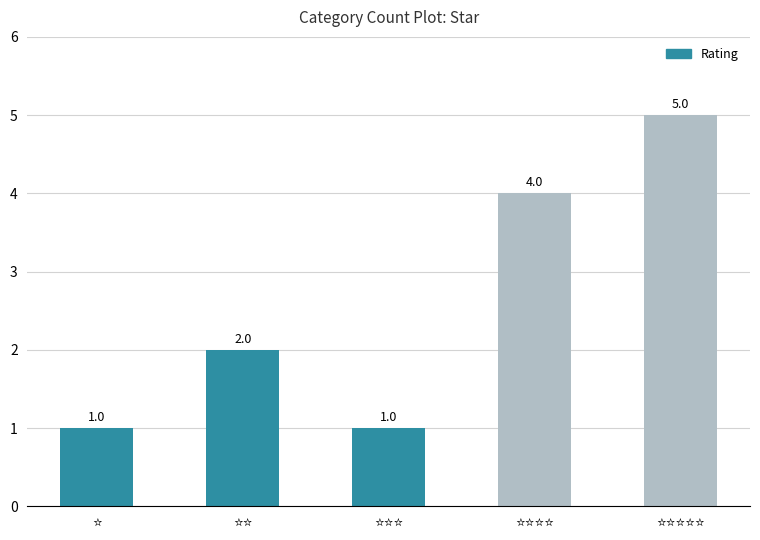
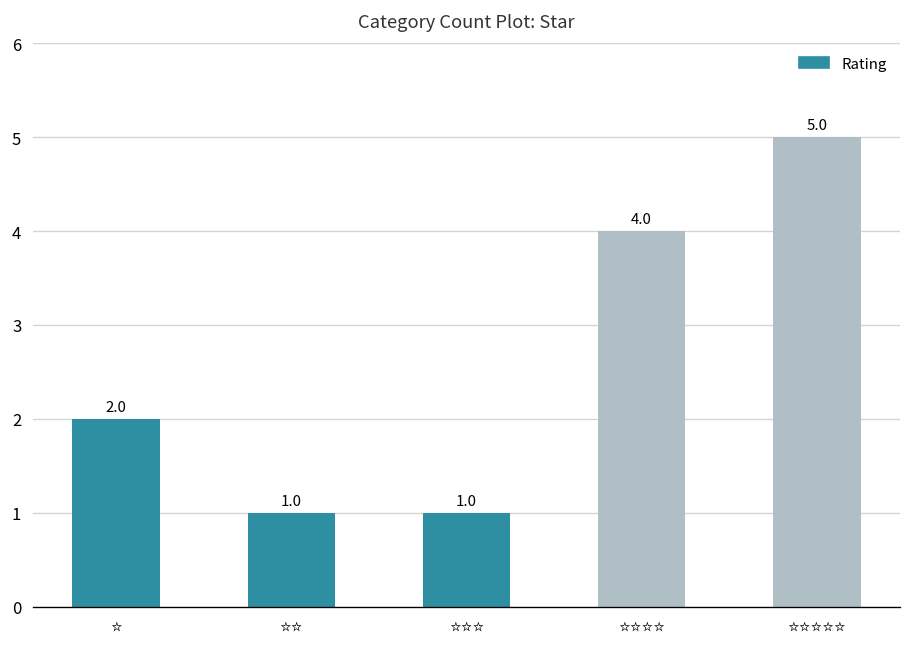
  {
-   "⭐": 1.0,
-   "⭐⭐": 2.0,
+   "⭐": 2.0,
+   "⭐⭐": 1.0,
    "⭐⭐⭐": 1.0,
    "⭐⭐⭐⭐": 4.0,
    "⭐⭐⭐⭐⭐": 5.0
  }
